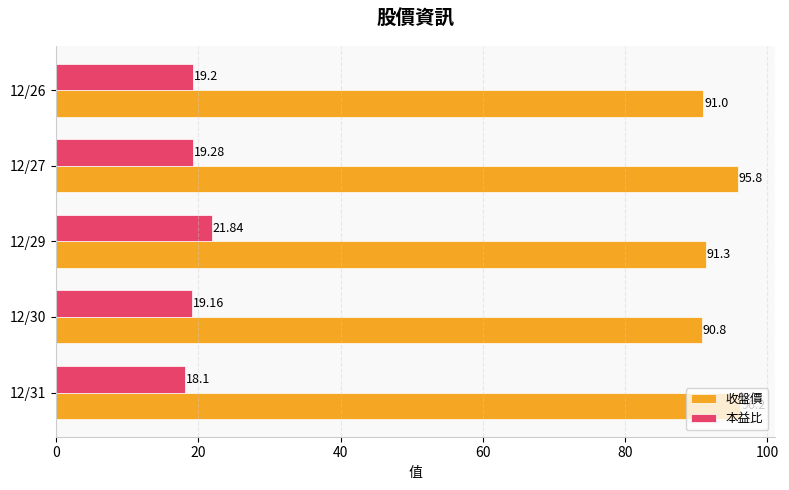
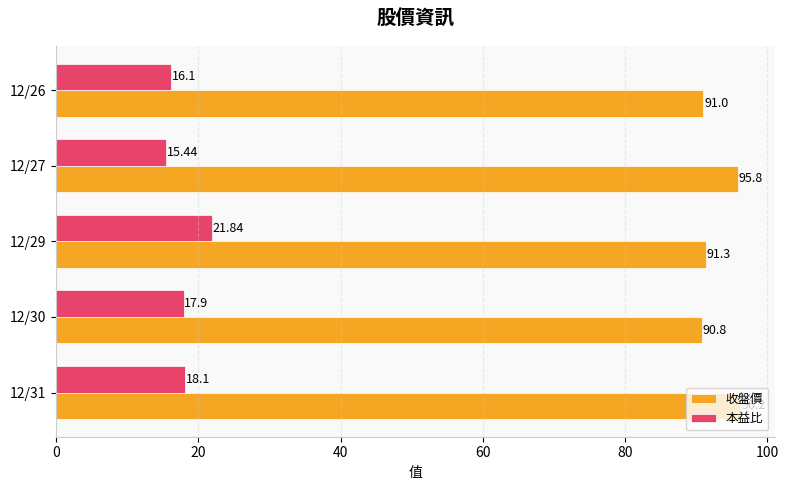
  {
    "收盤價": {
      "12/26": 91.0,
      "12/27": 95.8,
      "12/29": 91.3,
      "12/30": 90.8
    },
    "本益比": {
-     "12/26": 19.2,
-     "12/27": 19.28,
+     "12/26": 16.1,
+     "12/27": 15.44,
      "12/29": 21.84,
-     "12/30": 19.16,
+     "12/30": 17.9,
      "12/31": 18.1
    }
  }
